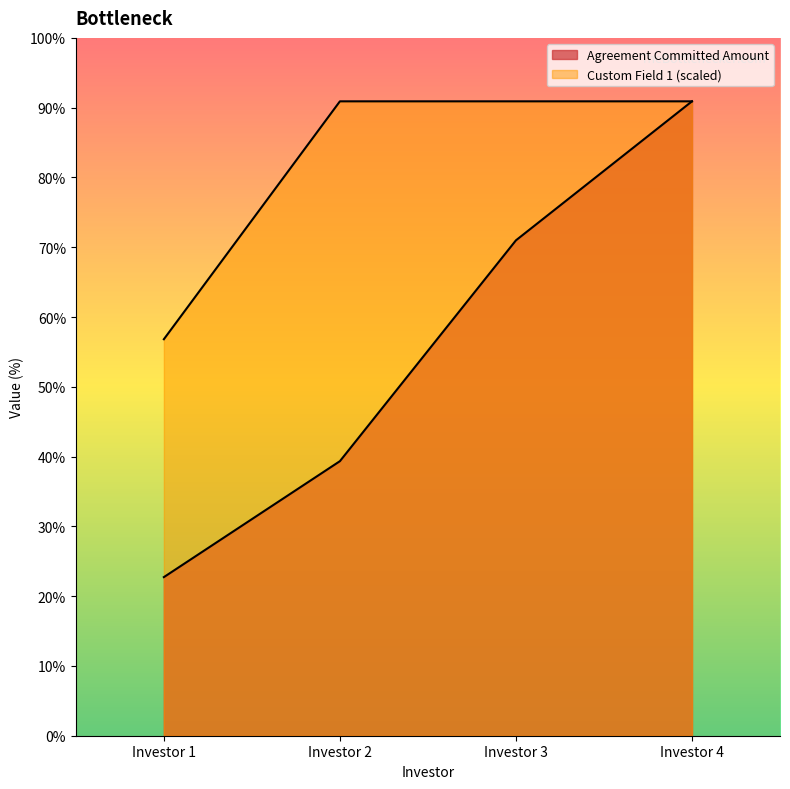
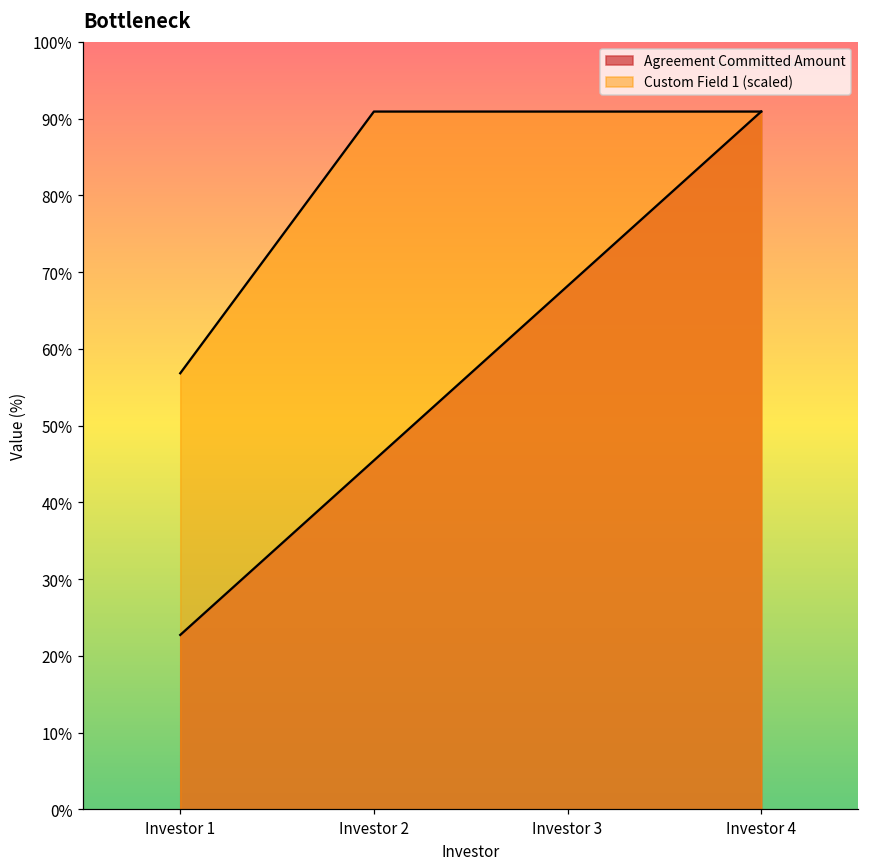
  {
    "Agreement Committed Amount": {
      "Investor 1": "23%",
-     "Investor 2": "39%",
-     "Investor 3": "71%"
+     "Investor 2": "45%",
+     "Investor 3": "68%"
    },
    "Custom Field 1 (scaled)": {
      "Investor 1": "57%",
      "Investor 2": "91%",
      "Investor 3": "91%"
    }
  }
